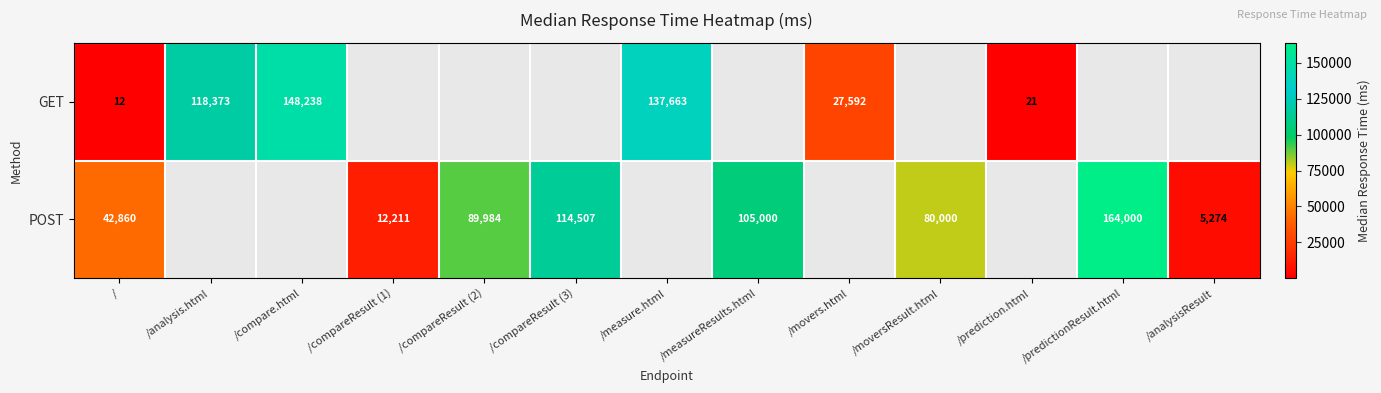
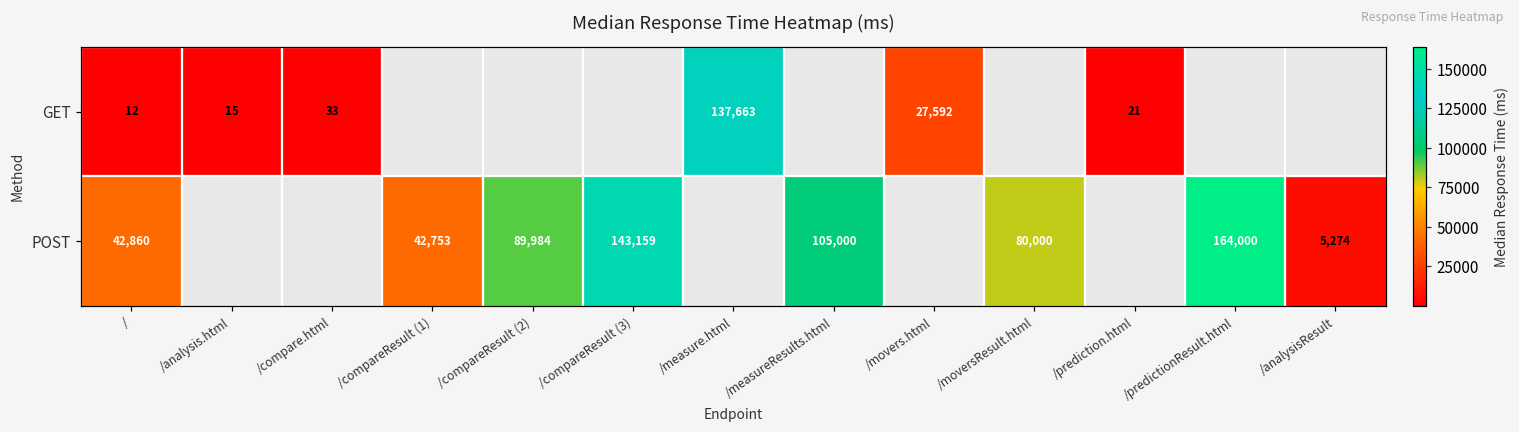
  {
    "GET": {
      "/": "12",
-     "/analysis.html": "118,373",
-     "/compare.html": "148,238",
+     "/analysis.html": "15",
+     "/compare.html": "33",
      "/measure.html": "137,663",
      "/movers.html": "27,592",
      "/prediction.html": "21"
    },
    "POST": {
      "/": "42,860",
-     "/compareResult (1)": "12,211",
+     "/compareResult (1)": "42,753",
      "/compareResult (2)": "89,984",
-     "/compareResult (3)": "114,507",
+     "/compareResult (3)": "143,159",
      "/measureResults.html": "105,000",
      "/moversResult.html": "80,000",
      "/predictionResult.html": "164,000",
      "/analysisResult": "5,274"
    }
  }
